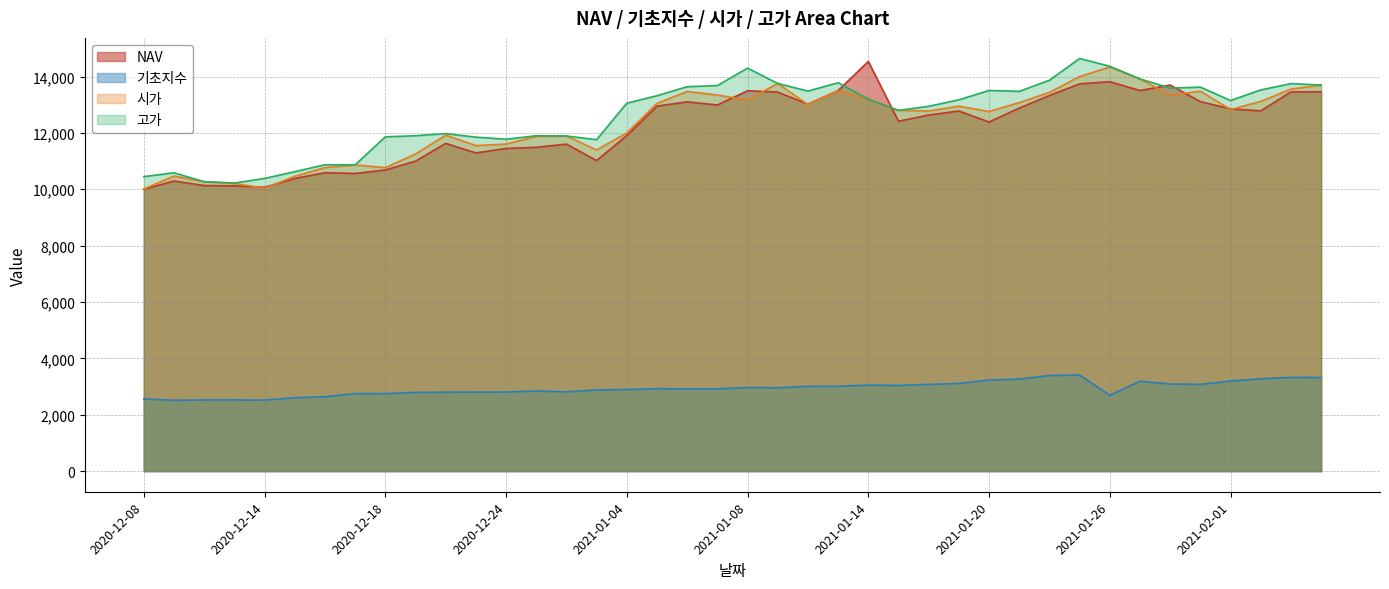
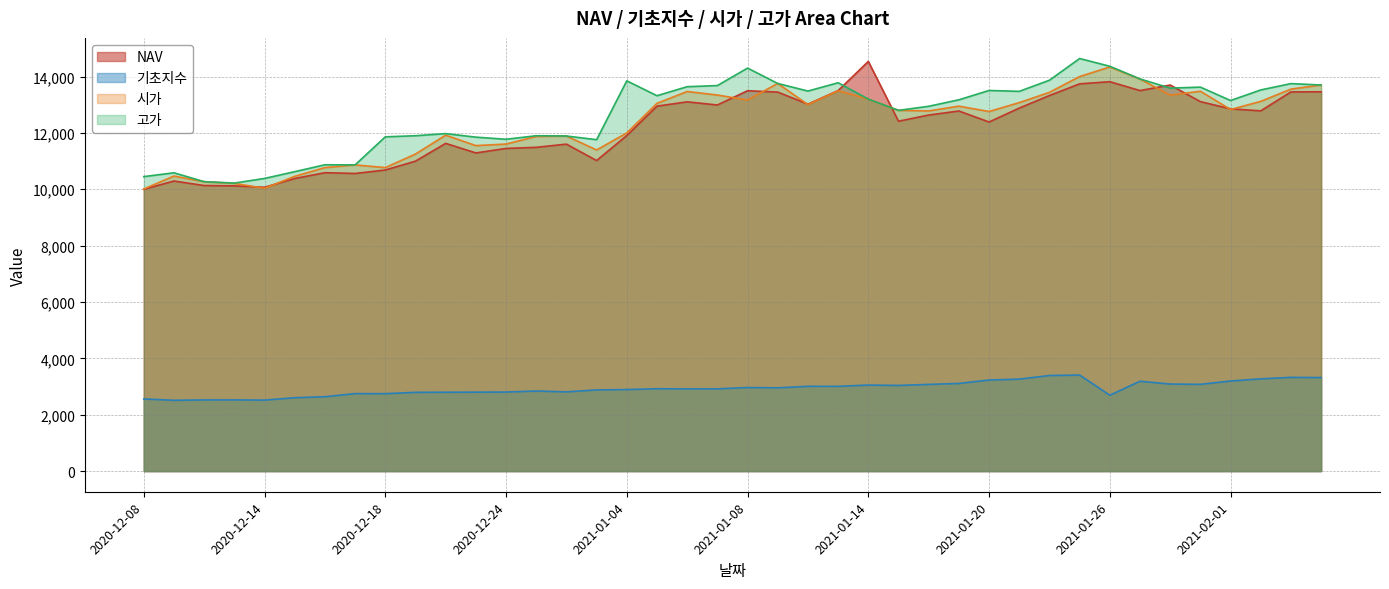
  {
    "NAV": {
      "2020-12-24": "11,400",
      "2021-01-04": "11,900",
      "2021-01-08": "13,500",
      "2021-01-14": "14,500",
      "2021-01-20": "12,400",
      "2021-01-26": "13,800"
    },
    "기초지수": {
      "2020-12-08": "2,600",
      "2020-12-14": "2,500",
      "2020-12-18": "2,700",
      "2020-12-24": "2,800",
      "2021-01-04": "2,900",
      "2021-01-08": "3,000",
      "2021-01-14": "3,100",
      "2021-01-20": "3,200",
      "2021-01-26": "2,700",
      "2021-02-01": "3,200"
    },
    "시가": {
      "2020-12-24": "11,600",
      "2021-01-04": "12,000",
      "2021-01-08": "13,200",
      "2021-01-20": "12,800"
    },
    "고가": {
      "2020-12-08": "10,500",
      "2020-12-14": "10,400",
      "2020-12-18": "11,900",
      "2020-12-24": "11,800",
-     "2021-01-04": "13,100",
+     "2021-01-04": "13,800",
      "2021-01-08": "14,300",
      "2021-01-20": "13,500",
      "2021-02-01": "13,200"
    }
  }
